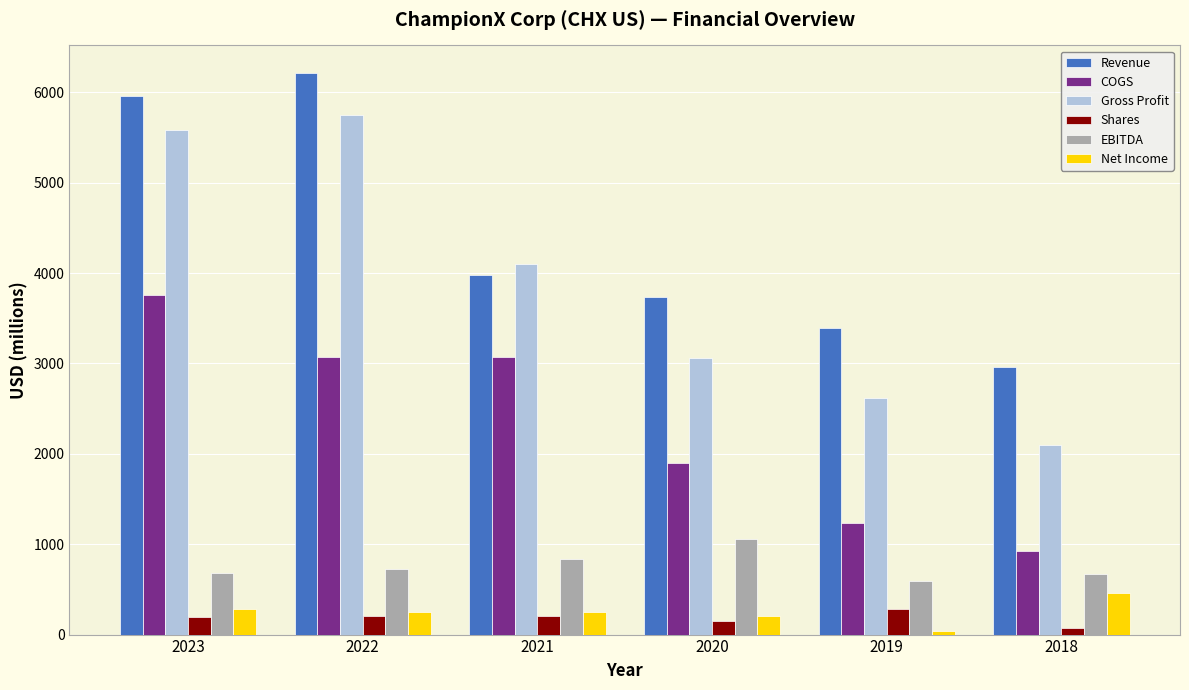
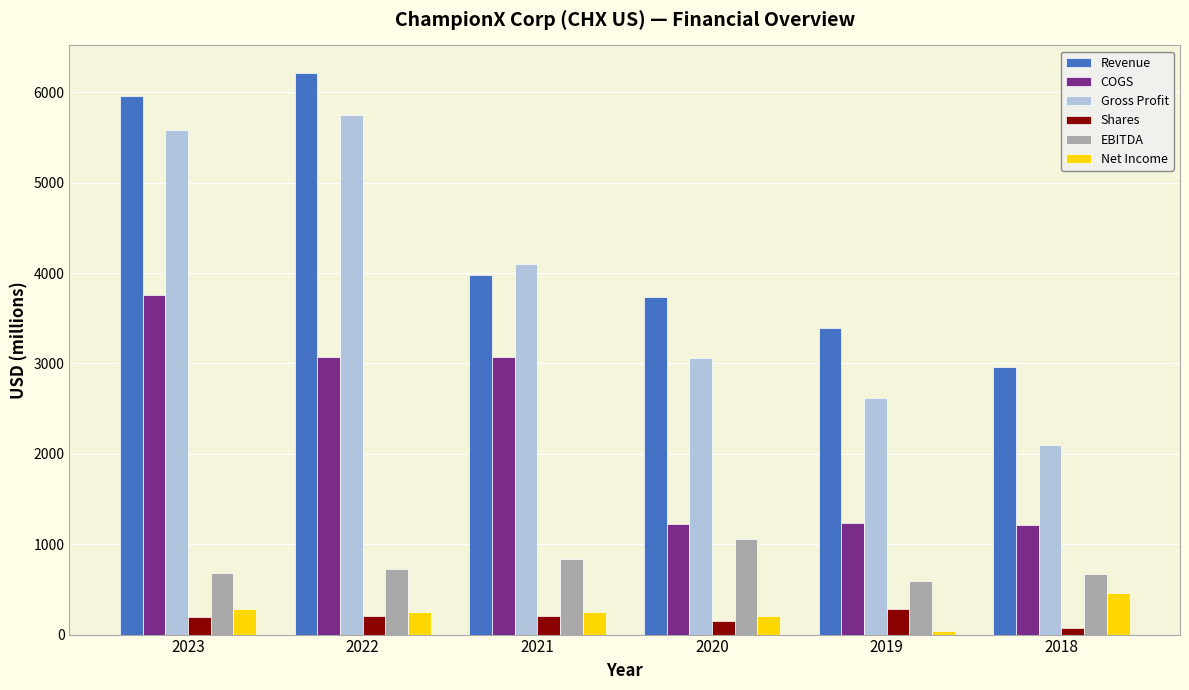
  {
    "Revenue": {
      "2023": 6000,
      "2022": 6200,
      "2021": 4000,
      "2020": 3700,
      "2019": 3400,
      "2018": 3000
    },
    "COGS": {
      "2023": 3800,
      "2022": 3100,
      "2021": 3100,
-     "2020": 1900,
+     "2020": 1200,
      "2019": 1200,
-     "2018": 900
+     "2018": 1200
    },
    "Shares": {
      "2023": 200,
      "2022": 200,
      "2021": 200,
      "2020": 100,
      "2019": 300,
      "2018": 100
    },
    "Net Income": {
      "2023": 300,
      "2022": 300,
      "2021": 300,
      "2020": 200,
      "2019": 0,
      "2018": 500
    }
  }
